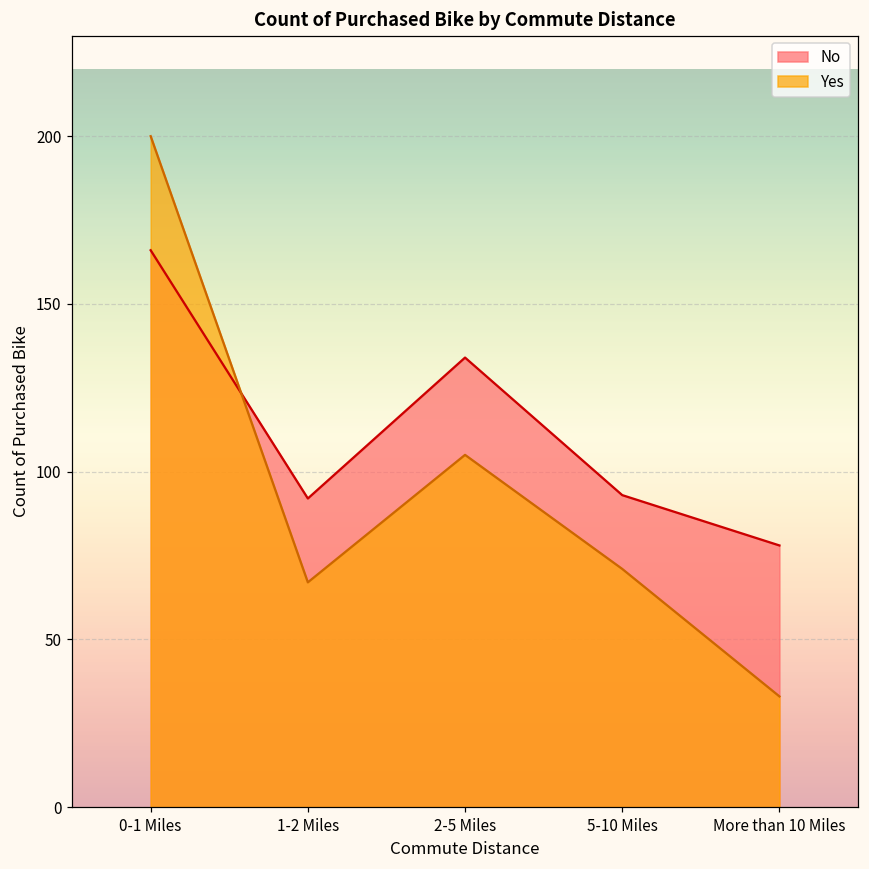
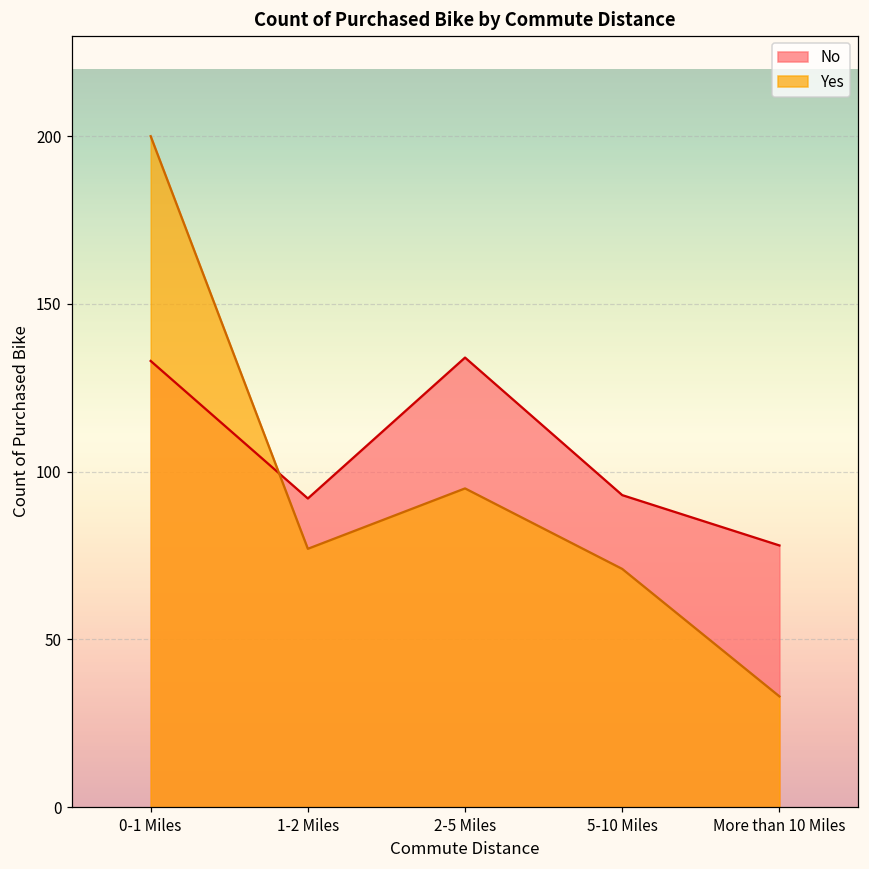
  {
    "No": {
-     "0-1 Miles": 166,
+     "0-1 Miles": 133,
      "1-2 Miles": 92,
      "2-5 Miles": 134,
      "5-10 Miles": 93,
      "More than 10 Miles": 78
    },
    "Yes": {
      "0-1 Miles": 200,
-     "1-2 Miles": 67,
-     "2-5 Miles": 105,
+     "1-2 Miles": 77,
+     "2-5 Miles": 95,
      "5-10 Miles": 71,
      "More than 10 Miles": 33
    }
  }
